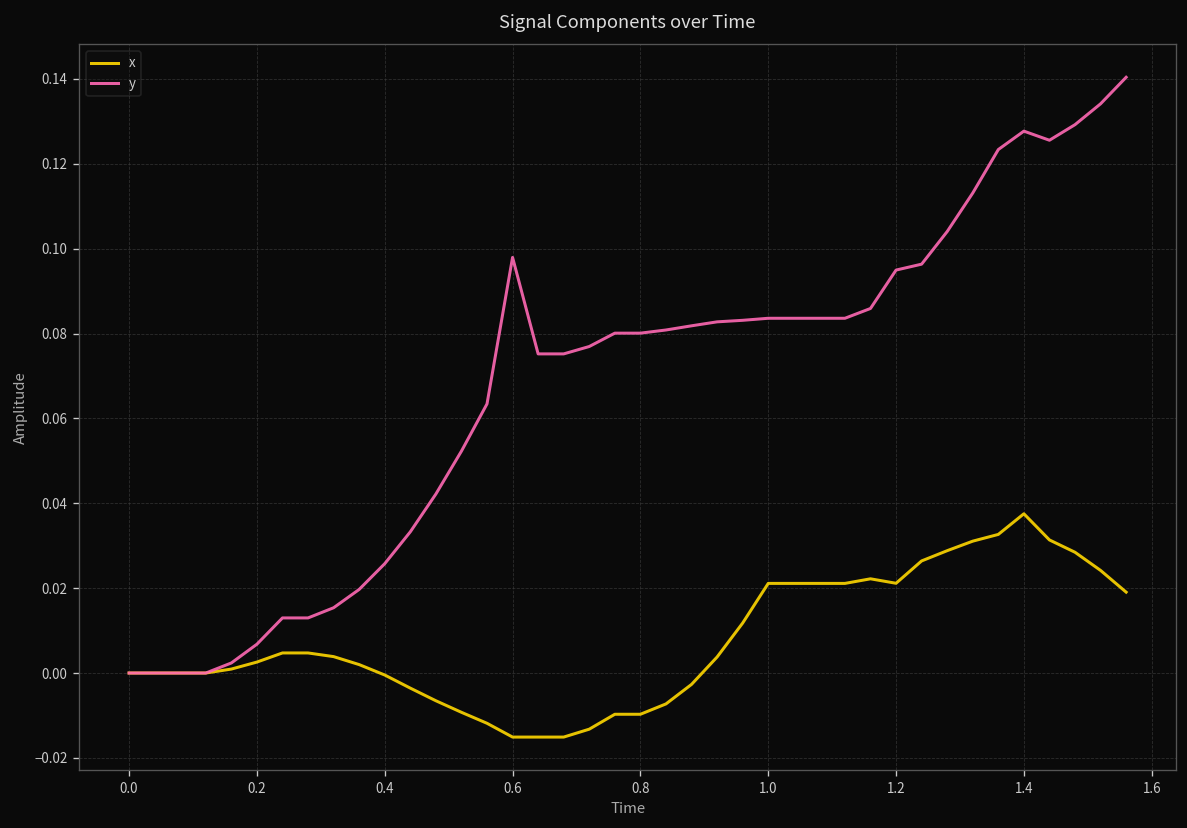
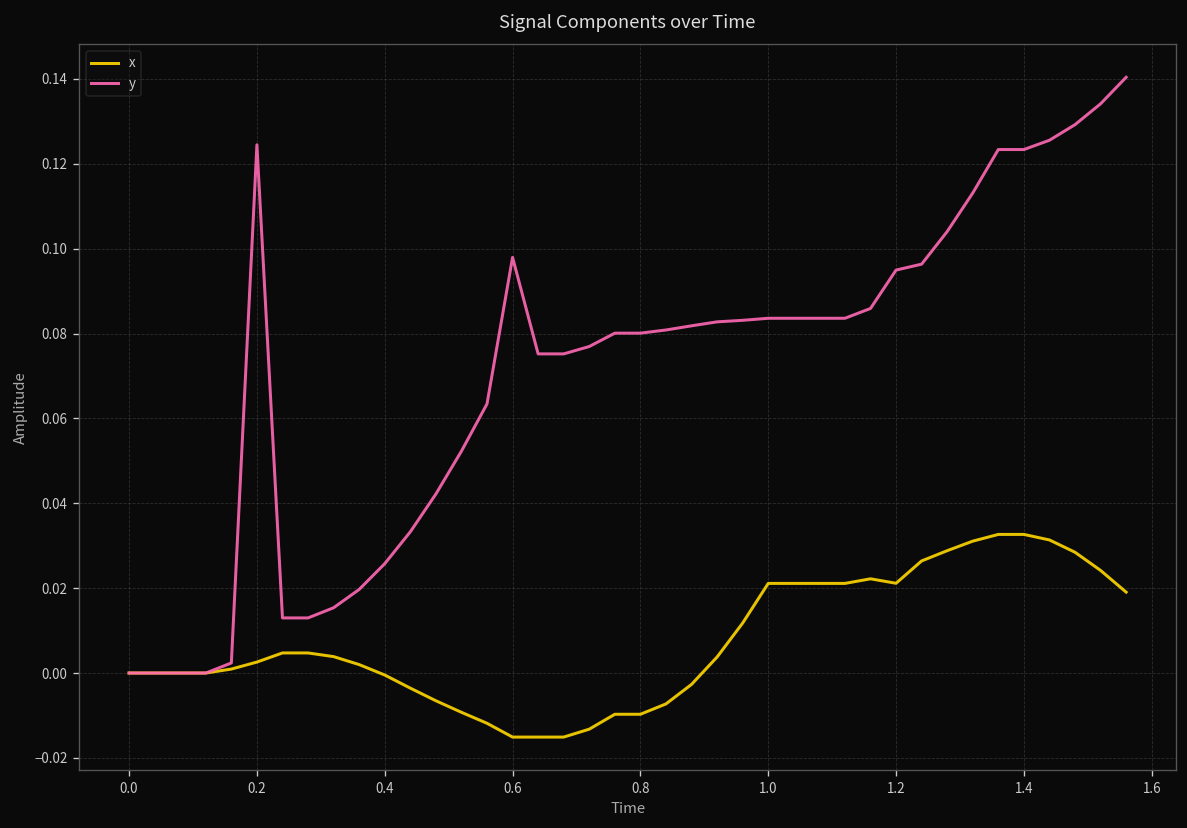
  {
    "x": {
      "0.2": 0.003,
      "0.4": 0.000,
      "0.6": -0.015,
      "0.8": -0.010,
      "1.0": 0.021,
      "1.2": 0.021,
-     "1.4": 0.038
+     "1.4": 0.033
    },
    "y": {
-     "0.2": 0.007,
+     "0.2": 0.124,
      "0.4": 0.026,
      "0.6": 0.098,
      "0.8": 0.080,
      "1.0": 0.084,
      "1.2": 0.095,
-     "1.4": 0.128
+     "1.4": 0.123
    }
  }
